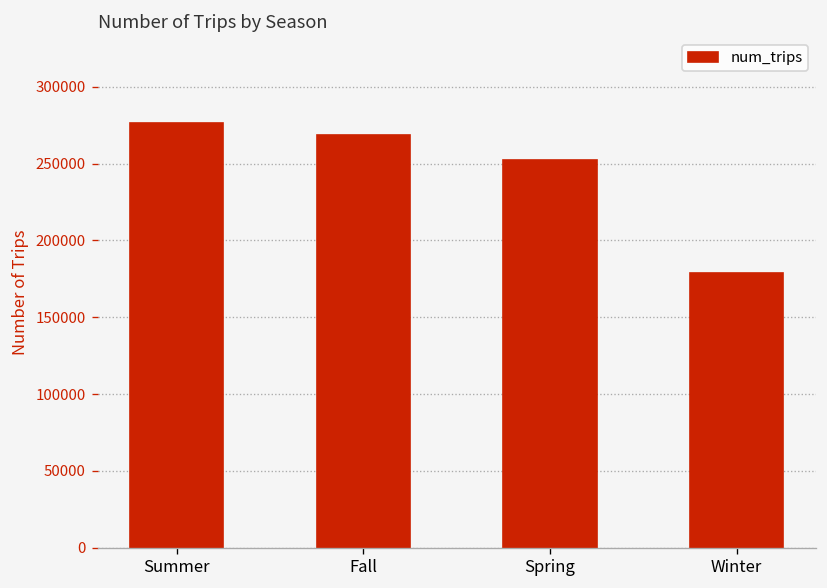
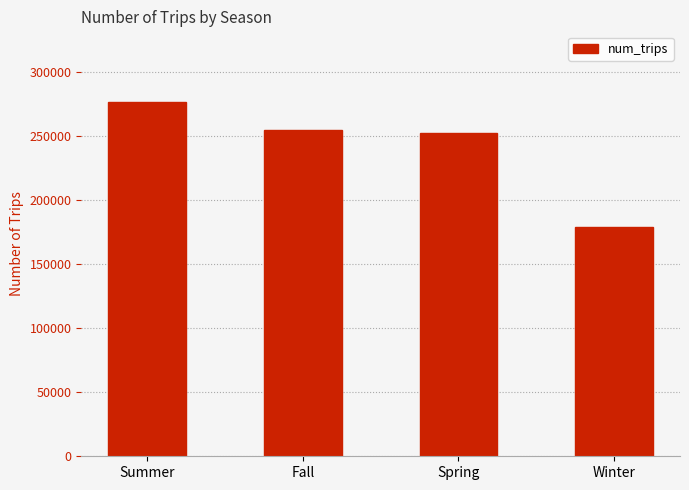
  {
    "Summer": 277000,
-   "Fall": 269000,
+   "Fall": 255000,
    "Spring": 252000,
    "Winter": 179000
  }
